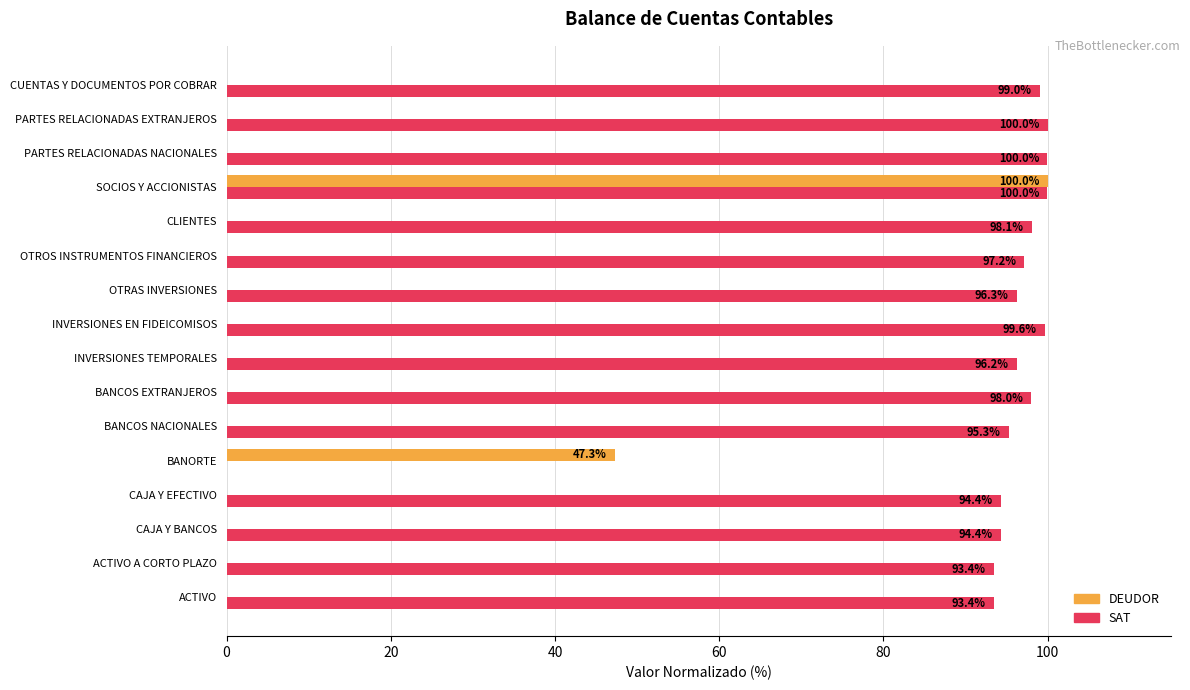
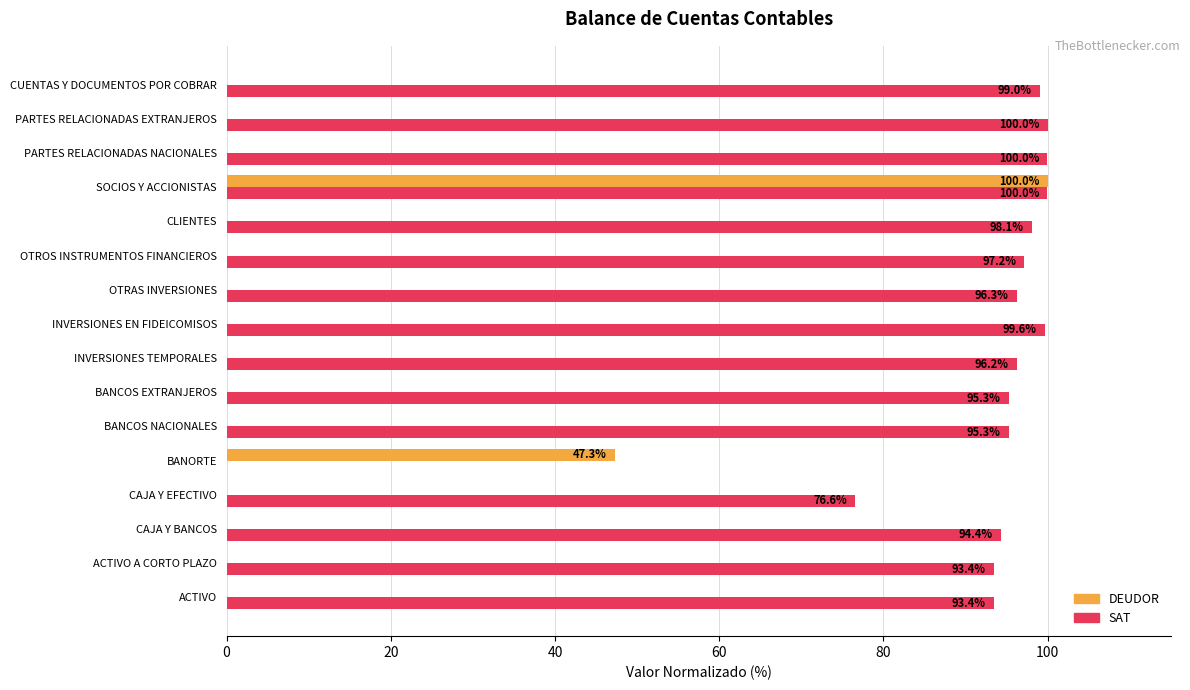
  {
    "DEUDOR": {
      "SOCIOS Y ACCIONISTAS": "100.0%",
      "BANORTE": "47.3%"
    },
    "SAT": {
      "CUENTAS Y DOCUMENTOS POR COBRAR": "99.0%",
      "PARTES RELACIONADAS EXTRANJEROS": "100.0%",
      "PARTES RELACIONADAS NACIONALES": "100.0%",
      "SOCIOS Y ACCIONISTAS": "100.0%",
      "CLIENTES": "98.1%",
      "OTROS INSTRUMENTOS FINANCIEROS": "97.2%",
      "OTRAS INVERSIONES": "96.3%",
      "INVERSIONES EN FIDEICOMISOS": "99.6%",
      "INVERSIONES TEMPORALES": "96.2%",
-     "BANCOS EXTRANJEROS": "98.0%",
+     "BANCOS EXTRANJEROS": "95.3%",
      "BANCOS NACIONALES": "95.3%",
-     "CAJA Y EFECTIVO": "94.4%",
+     "CAJA Y EFECTIVO": "76.6%",
      "CAJA Y BANCOS": "94.4%",
      "ACTIVO A CORTO PLAZO": "93.4%",
      "ACTIVO": "93.4%"
    }
  }
